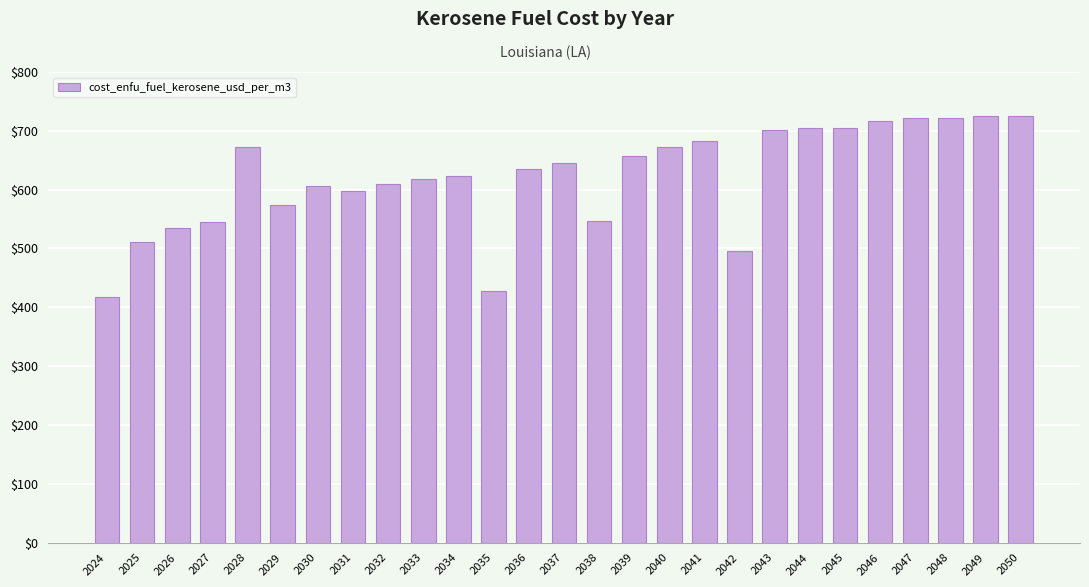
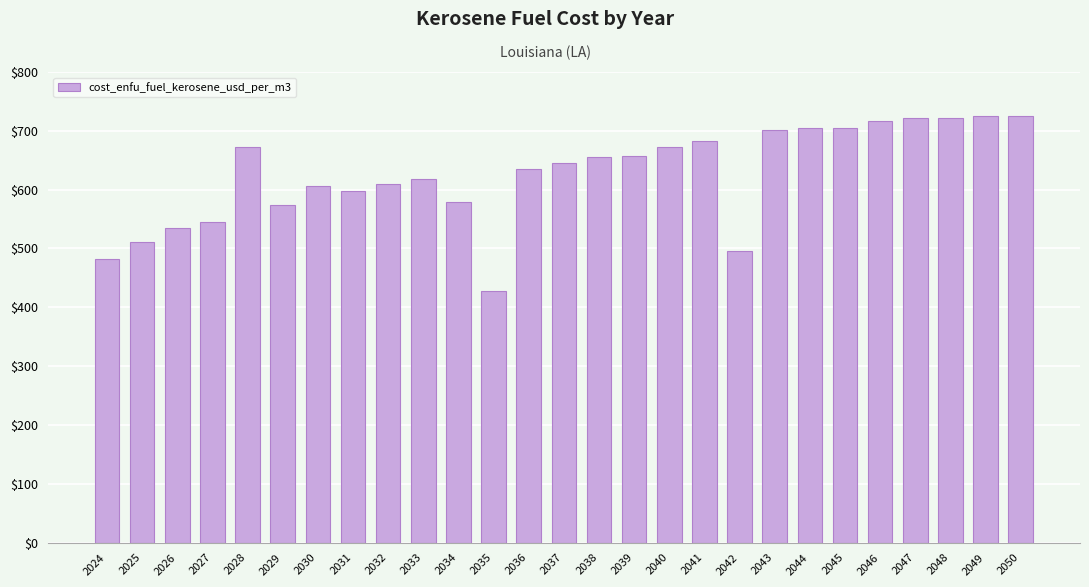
  {
-   "2024": "$420",
+   "2024": "$480",
    "2025": "$510",
    "2026": "$530",
    "2027": "$550",
    "2028": "$670",
    "2029": "$570",
    "2030": "$610",
    "2031": "$600",
    "2032": "$610",
    "2033": "$620",
-   "2034": "$620",
+   "2034": "$580",
    "2035": "$430",
    "2036": "$630",
    "2037": "$650",
-   "2038": "$550",
+   "2038": "$660",
    "2039": "$660",
    "2040": "$670",
    "2041": "$680",
    "2042": "$500",
    "2043": "$700",
    "2044": "$700",
    "2045": "$700",
    "2046": "$720",
    "2047": "$720",
    "2048": "$720",
    "2049": "$730",
    "2050": "$720"
  }
